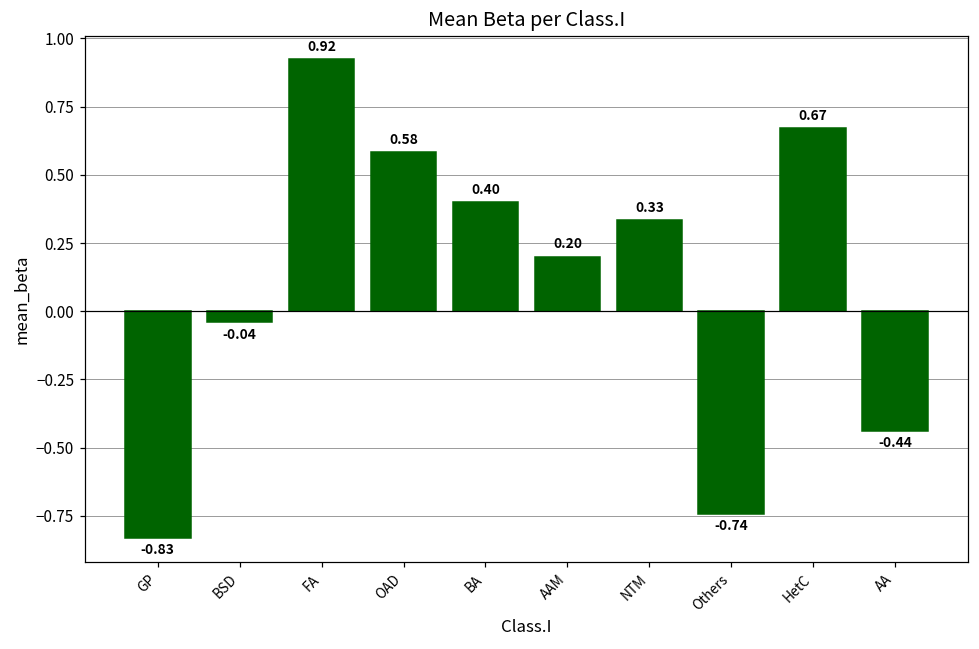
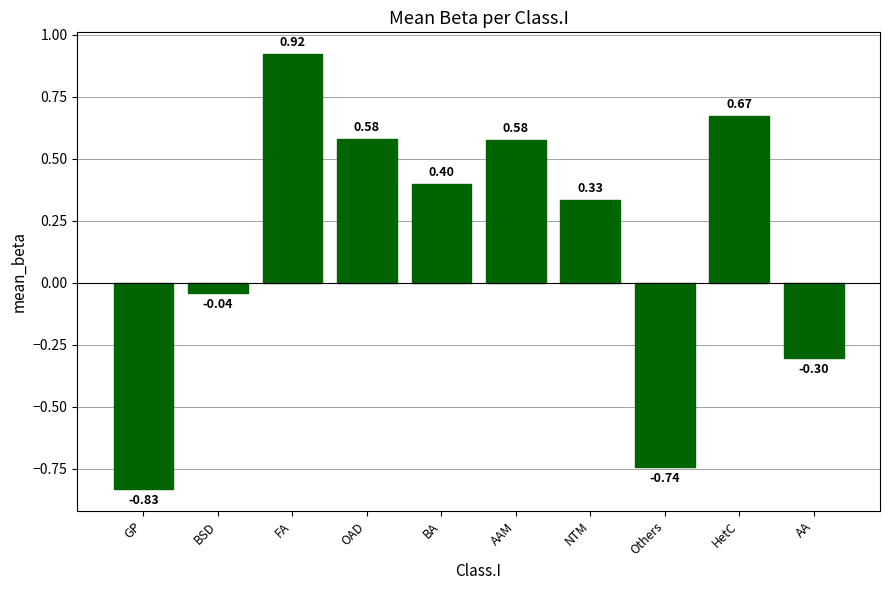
  {
    "GP": -0.83,
    "BSD": -0.04,
    "FA": 0.92,
    "OAD": 0.58,
    "BA": 0.40,
-   "AAM": 0.20,
+   "AAM": 0.58,
    "NTM": 0.33,
    "Others": -0.74,
    "HetC": 0.67,
-   "AA": -0.44
+   "AA": -0.30
  }
